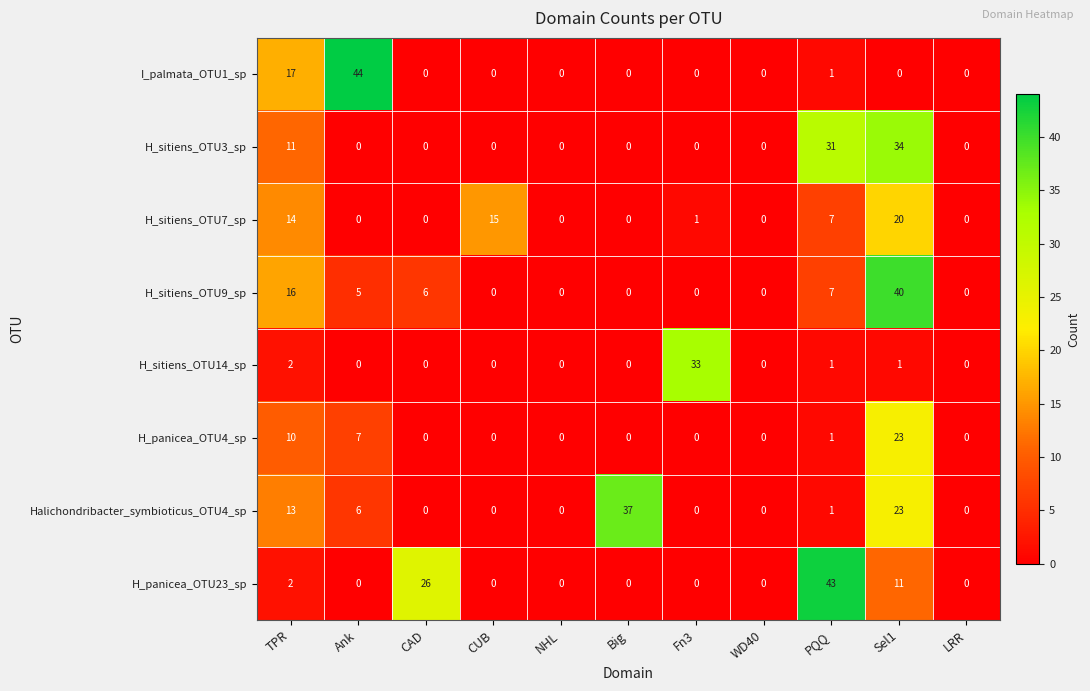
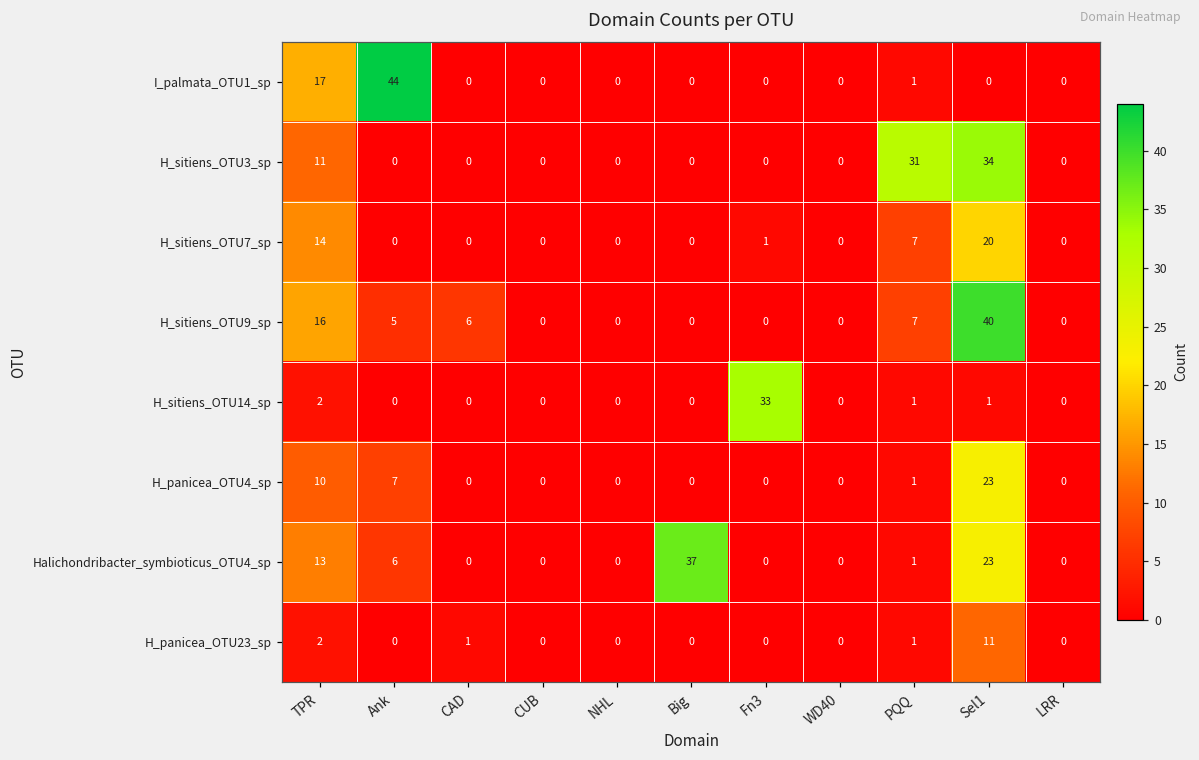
  {
    "I_palmata_OTU1_sp": {
      "TPR": 17,
      "Ank": 44,
      "CAD": 0,
      "CUB": 0,
      "NHL": 0,
      "Big": 0,
      "Fn3": 0,
      "WD40": 0,
      "PQQ": 1,
      "Sel1": 0,
      "LRR": 0
    },
    "H_sitiens_OTU3_sp": {
      "TPR": 11,
      "Ank": 0,
      "CAD": 0,
      "CUB": 0,
      "NHL": 0,
      "Big": 0,
      "Fn3": 0,
      "WD40": 0,
      "PQQ": 31,
      "Sel1": 34,
      "LRR": 0
    },
    "H_sitiens_OTU7_sp": {
      "TPR": 14,
      "Ank": 0,
      "CAD": 0,
-     "CUB": 15,
+     "CUB": 0,
      "NHL": 0,
      "Big": 0,
      "Fn3": 1,
      "WD40": 0,
      "PQQ": 7,
      "Sel1": 20,
      "LRR": 0
    },
    "H_sitiens_OTU9_sp": {
      "TPR": 16,
      "Ank": 5,
      "CAD": 6,
      "CUB": 0,
      "NHL": 0,
      "Big": 0,
      "Fn3": 0,
      "WD40": 0,
      "PQQ": 7,
      "Sel1": 40,
      "LRR": 0
    },
    "H_sitiens_OTU14_sp": {
      "TPR": 2,
      "Ank": 0,
      "CAD": 0,
      "CUB": 0,
      "NHL": 0,
      "Big": 0,
      "Fn3": 33,
      "WD40": 0,
      "PQQ": 1,
      "Sel1": 1,
      "LRR": 0
    },
    "H_panicea_OTU4_sp": {
      "TPR": 10,
      "Ank": 7,
      "CAD": 0,
      "CUB": 0,
      "NHL": 0,
      "Big": 0,
      "Fn3": 0,
      "WD40": 0,
      "PQQ": 1,
      "Sel1": 23,
      "LRR": 0
    },
    "Halichondribacter_symbioticus_OTU4_sp": {
      "TPR": 13,
      "Ank": 6,
      "CAD": 0,
      "CUB": 0,
      "NHL": 0,
      "Big": 37,
      "Fn3": 0,
      "WD40": 0,
      "PQQ": 1,
      "Sel1": 23,
      "LRR": 0
    },
    "H_panicea_OTU23_sp": {
      "TPR": 2,
      "Ank": 0,
-     "CAD": 26,
+     "CAD": 1,
      "CUB": 0,
      "NHL": 0,
      "Big": 0,
      "Fn3": 0,
      "WD40": 0,
-     "PQQ": 43,
+     "PQQ": 1,
      "Sel1": 11,
      "LRR": 0
    }
  }
